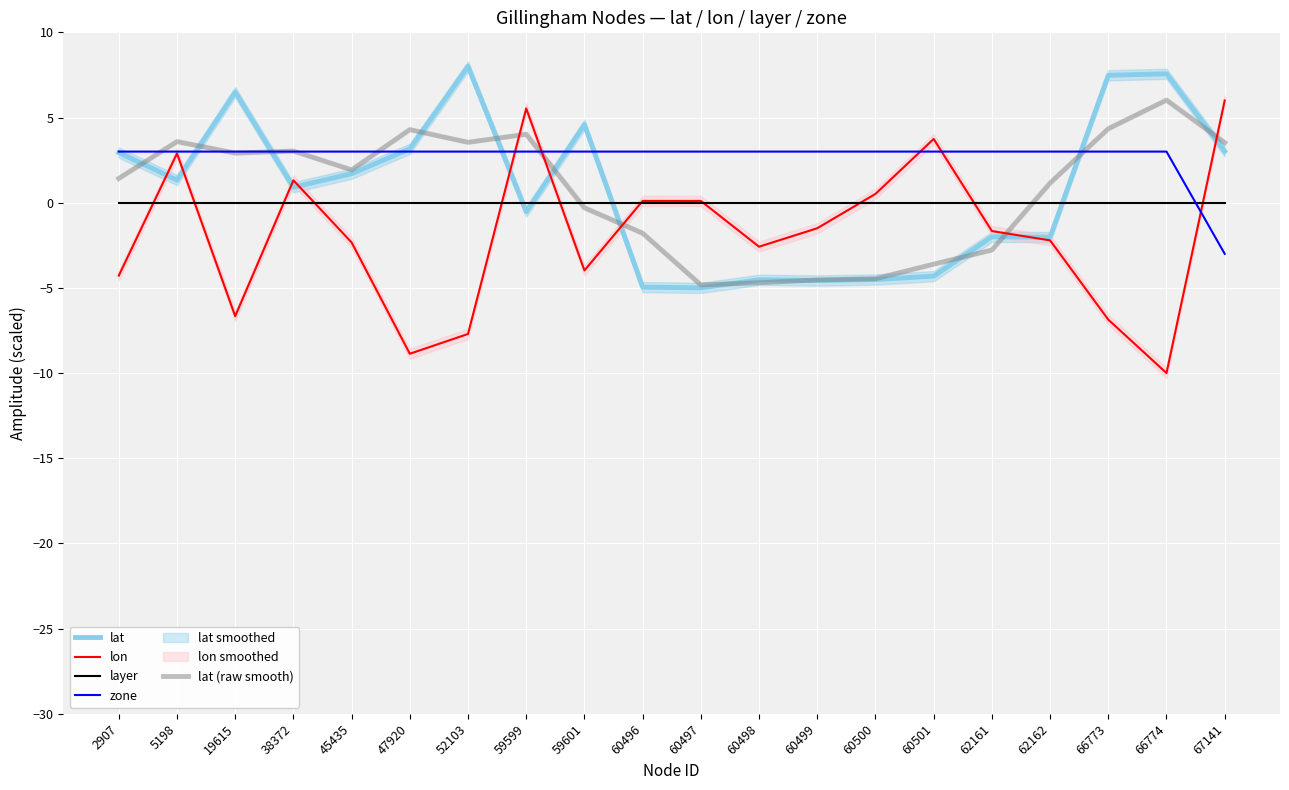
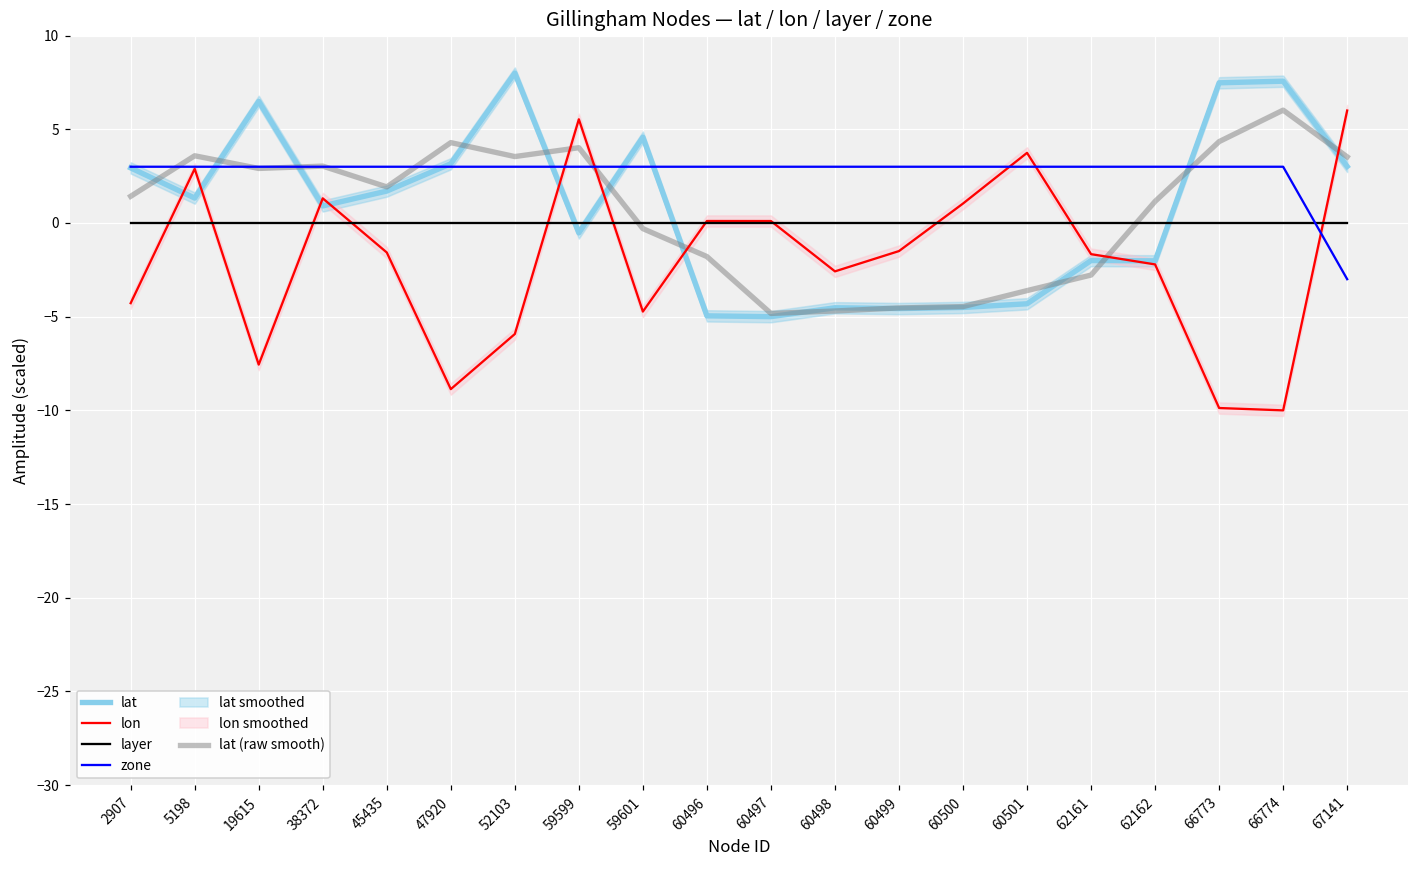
  {
    "lon": {
      "2907": -4.3,
-     "19615": -6.7,
-     "45435": -2.3,
+     "19615": -7.6,
+     "45435": -1.6,
      "47920": -8.9,
-     "52103": -7.7,
+     "52103": -5.9,
      "59599": 5.5,
-     "59601": -4.0,
+     "59601": -4.7,
      "60498": -2.6,
      "60499": -1.5,
-     "60500": 0.5,
+     "60500": 1.0,
      "60501": 3.7,
      "62162": -2.2,
-     "66773": -6.9,
+     "66773": -9.9,
      "66774": -10.0,
      "67141": 6.0
    },
    "layer": {
      "2907": 0.0,
      "5198": 0.0,
      "19615": 0.0,
      "38372": 0.0,
      "45435": 0.0,
      "47920": 0.0,
      "52103": 0.0,
      "59599": 0.0,
      "59601": 0.0,
      "60498": 0.0,
      "60499": 0.0,
      "60500": 0.0,
      "60501": 0.0,
      "62161": 0.0,
      "62162": 0.0,
      "66773": 0.0,
      "66774": 0.0,
      "67141": 0.0
    },
    "zone": {
      "45435": 3.0,
      "47920": 3.0,
      "52103": 3.0,
      "59599": 3.0,
      "59601": 3.0,
      "60496": 3.0,
      "60497": 3.0,
      "60498": 3.0,
      "60499": 3.0,
      "60500": 3.0,
      "60501": 3.0,
      "62161": 3.0,
      "62162": 3.0,
      "66773": 3.0,
      "66774": 3.0,
      "67141": -3.0
    },
    "lat (raw smooth)": {
      "2907": 1.4,
      "5198": 3.6,
      "47920": 4.3,
      "52103": 3.5,
      "59599": 4.0,
      "59601": -0.3,
      "60496": -1.8,
      "60498": -4.7,
      "60501": -3.6,
      "62161": -2.8,
      "62162": 1.2,
      "66773": 4.3,
      "66774": 6.0,
      "67141": 3.5
    }
  }
